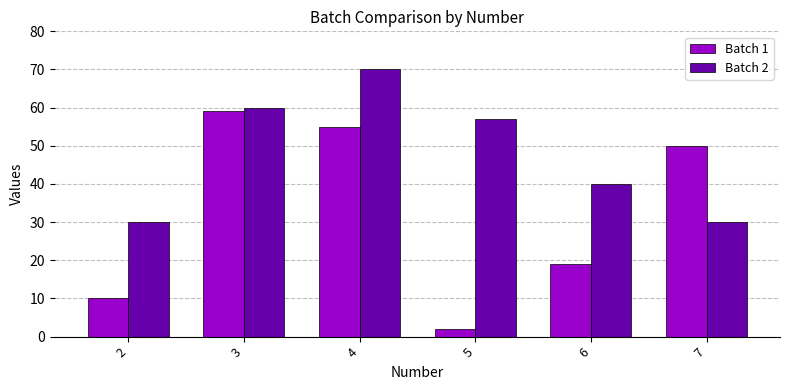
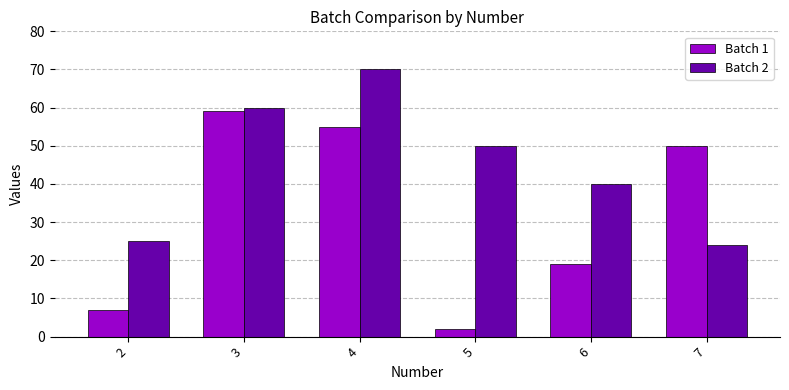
  {
    "Batch 1": {
-     "2": 10,
+     "2": 7,
      "3": 59,
      "4": 55,
      "5": 2,
      "6": 19,
      "7": 50
    },
    "Batch 2": {
-     "2": 30,
+     "2": 25,
      "3": 60,
      "4": 70,
-     "5": 57,
+     "5": 50,
      "6": 40,
-     "7": 30
+     "7": 24
    }
  }
